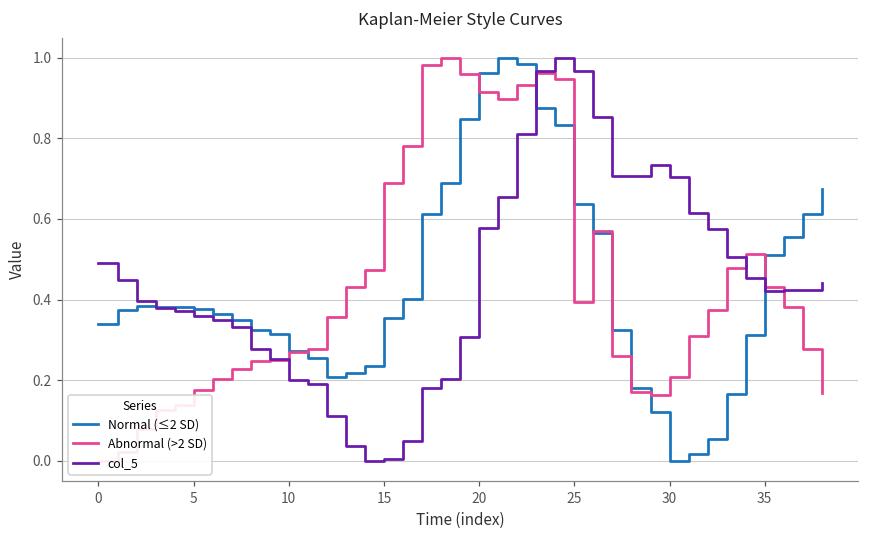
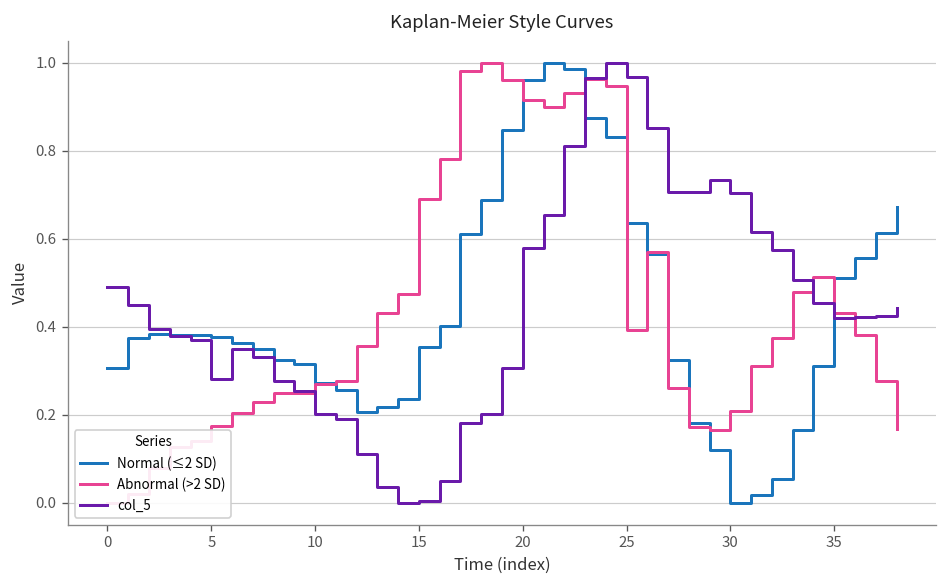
  {
    "Normal (≤2 SD)": {
-     "0": 0.34,
+     "0": 0.31,
      "5": 0.38,
      "15": 0.35,
      "20": 0.96,
      "25": 0.64,
      "30": 0.00,
      "35": 0.51
    },
    "Abnormal (>2 SD)": {
      "5": 0.17,
      "15": 0.69,
      "20": 0.92,
      "25": 0.39,
      "30": 0.21,
      "35": 0.43
    },
    "col_5": {
      "0": 0.49,
-     "5": 0.36,
+     "5": 0.28,
      "10": 0.20,
      "15": 0.00,
      "20": 0.58,
      "25": 0.97,
      "30": 0.70,
      "35": 0.42
    }
  }
